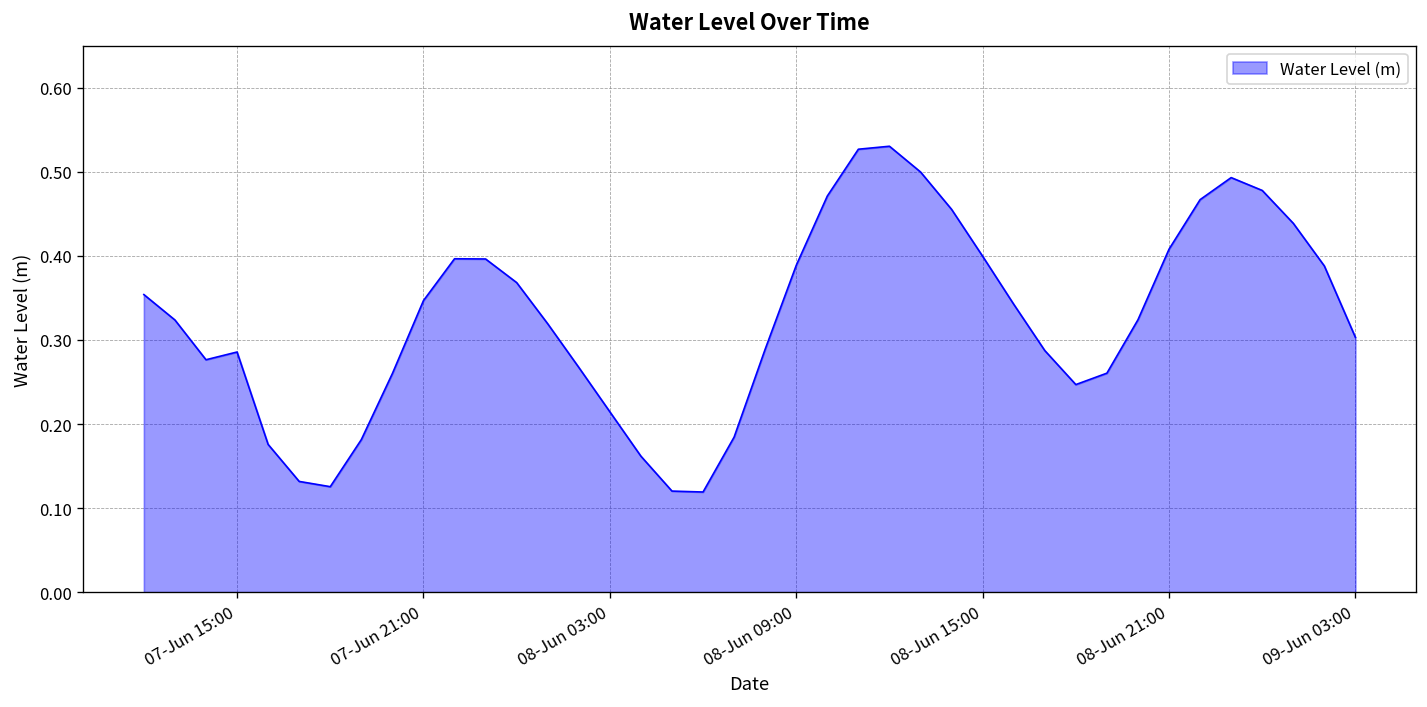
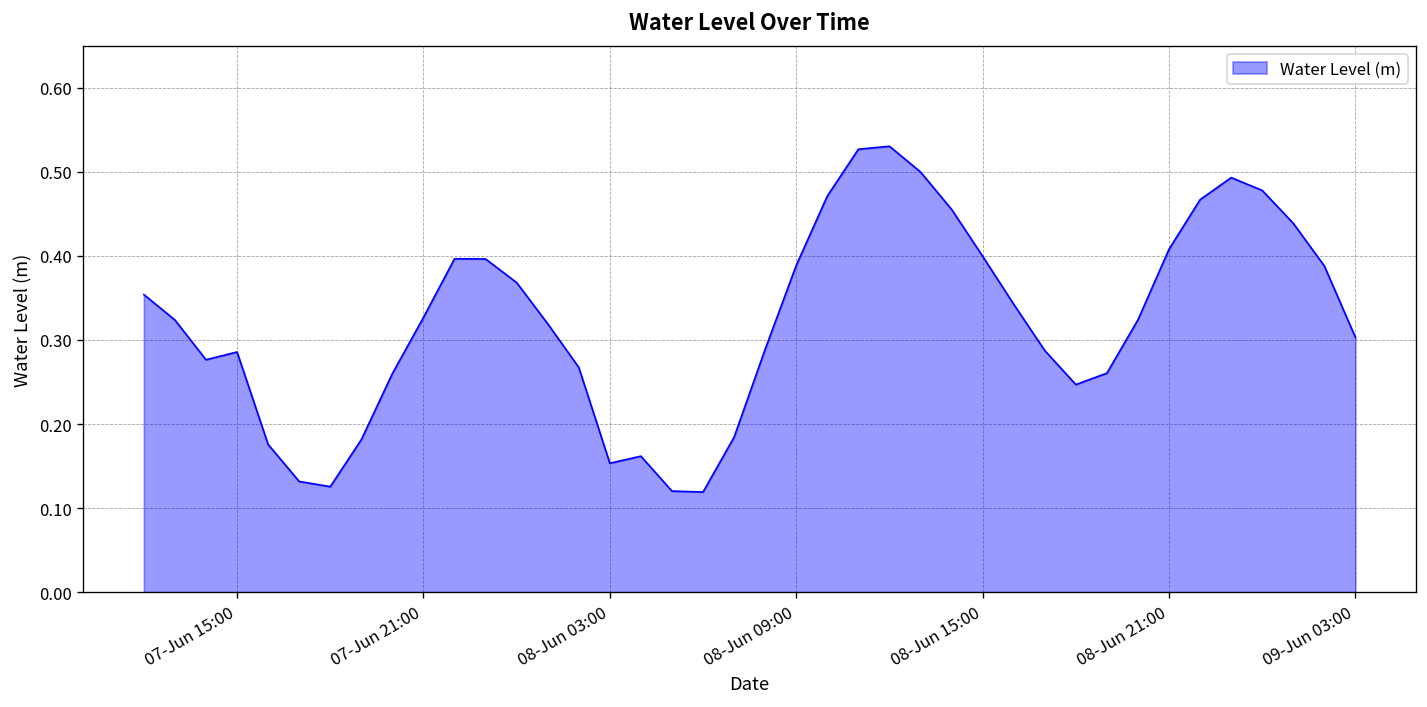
  {
    "07-Jun 15:00": 0.29,
-   "07-Jun 21:00": 0.35,
-   "08-Jun 03:00": 0.21,
+   "07-Jun 21:00": 0.33,
+   "08-Jun 03:00": 0.15,
    "08-Jun 09:00": 0.39,
    "08-Jun 15:00": 0.40,
    "08-Jun 21:00": 0.41,
    "09-Jun 03:00": 0.30
  }
